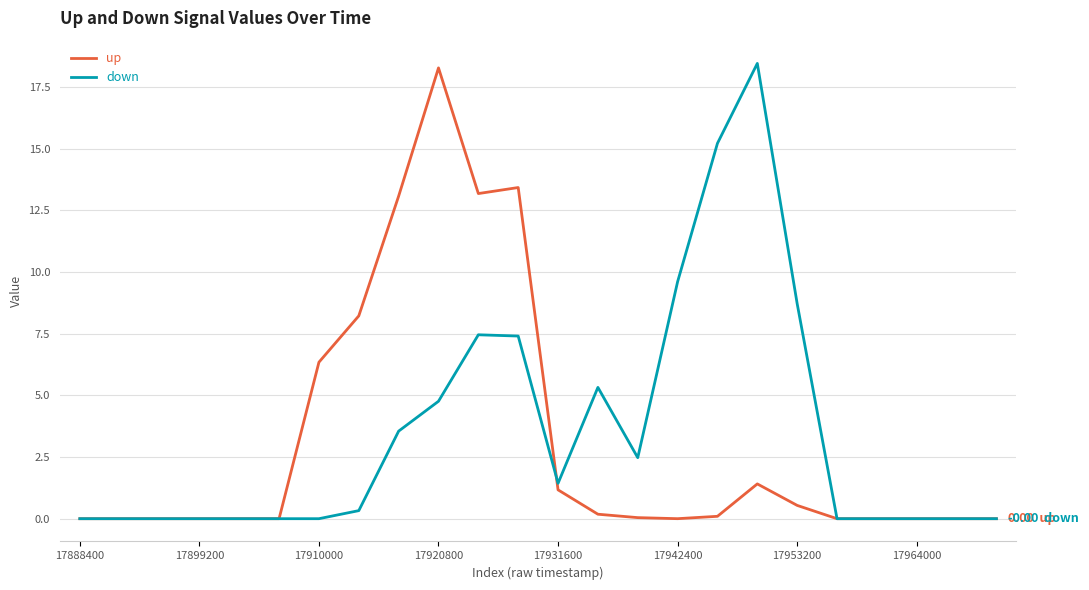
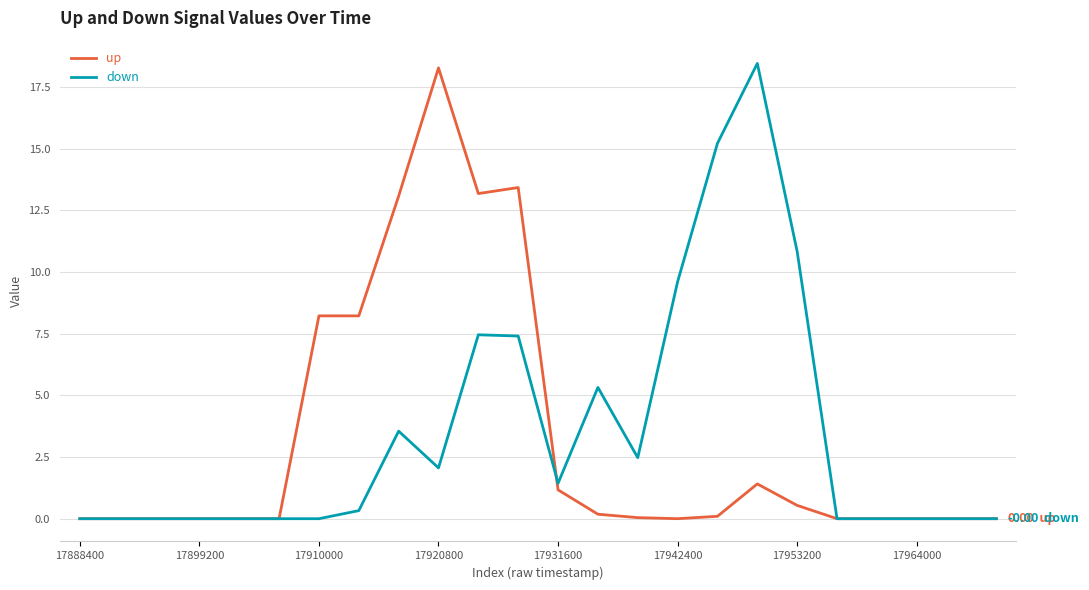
  {
    "up": {
-     "17910000": 6.3,
+     "17910000": 8.2,
      "17920800": 18.3,
      "17931600": 1.2,
      "17942400": 0.0,
      "17953200": 0.5
    },
    "down": {
      "17910000": 0.0,
-     "17920800": 4.8,
+     "17920800": 2.1,
      "17931600": 1.4,
      "17942400": 9.6,
-     "17953200": 8.7
+     "17953200": 10.8
    }
  }
